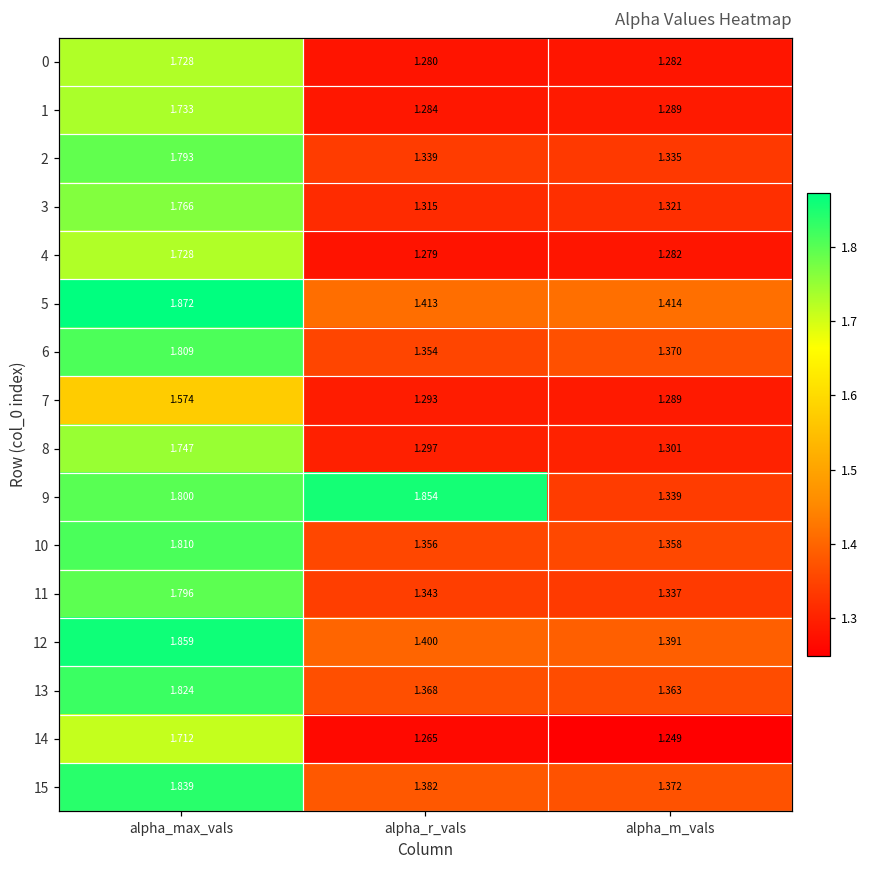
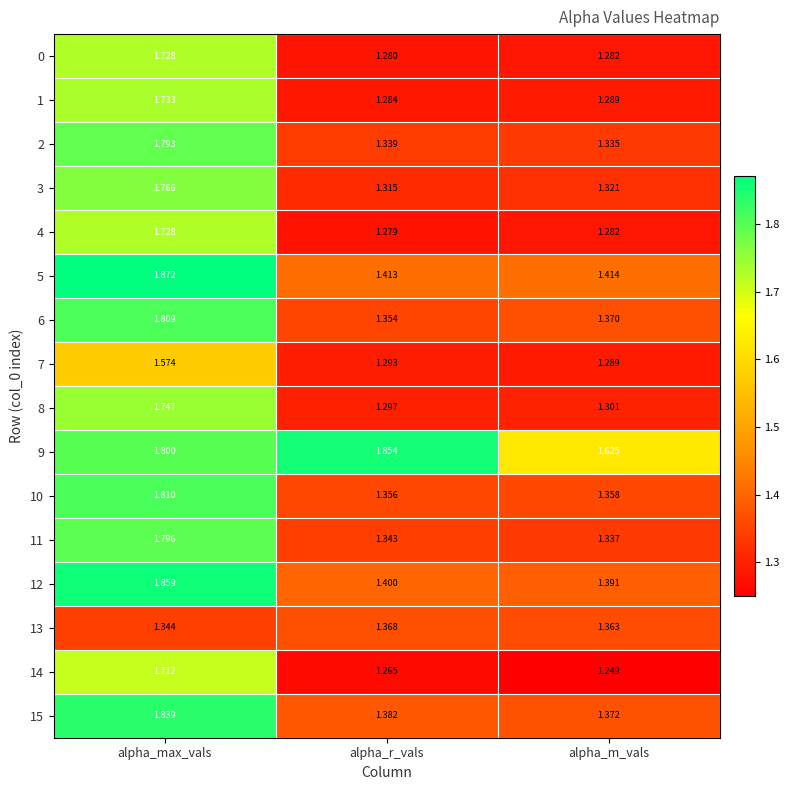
  {
    "0": {
      "alpha_max_vals": 1.728,
      "alpha_r_vals": 1.280,
      "alpha_m_vals": 1.282
    },
    "1": {
      "alpha_max_vals": 1.733,
      "alpha_r_vals": 1.284,
      "alpha_m_vals": 1.289
    },
    "2": {
      "alpha_max_vals": 1.793,
      "alpha_r_vals": 1.339,
      "alpha_m_vals": 1.335
    },
    "3": {
      "alpha_max_vals": 1.766,
      "alpha_r_vals": 1.315,
      "alpha_m_vals": 1.321
    },
    "4": {
      "alpha_max_vals": 1.728,
      "alpha_r_vals": 1.279,
      "alpha_m_vals": 1.282
    },
    "5": {
      "alpha_max_vals": 1.872,
      "alpha_r_vals": 1.413,
      "alpha_m_vals": 1.414
    },
    "6": {
      "alpha_max_vals": 1.809,
      "alpha_r_vals": 1.354,
      "alpha_m_vals": 1.370
    },
    "7": {
      "alpha_max_vals": 1.574,
      "alpha_r_vals": 1.293,
      "alpha_m_vals": 1.289
    },
    "8": {
      "alpha_max_vals": 1.747,
      "alpha_r_vals": 1.297,
      "alpha_m_vals": 1.301
    },
    "9": {
      "alpha_max_vals": 1.800,
      "alpha_r_vals": 1.854,
-     "alpha_m_vals": 1.339
+     "alpha_m_vals": 1.625
    },
    "10": {
      "alpha_max_vals": 1.810,
      "alpha_r_vals": 1.356,
      "alpha_m_vals": 1.358
    },
    "11": {
      "alpha_max_vals": 1.796,
      "alpha_r_vals": 1.343,
      "alpha_m_vals": 1.337
    },
    "12": {
      "alpha_max_vals": 1.859,
      "alpha_r_vals": 1.400,
      "alpha_m_vals": 1.391
    },
    "13": {
-     "alpha_max_vals": 1.824,
+     "alpha_max_vals": 1.344,
      "alpha_r_vals": 1.368,
      "alpha_m_vals": 1.363
    },
    "14": {
      "alpha_max_vals": 1.712,
      "alpha_r_vals": 1.265,
      "alpha_m_vals": 1.249
    },
    "15": {
      "alpha_max_vals": 1.839,
      "alpha_r_vals": 1.382,
      "alpha_m_vals": 1.372
    }
  }
